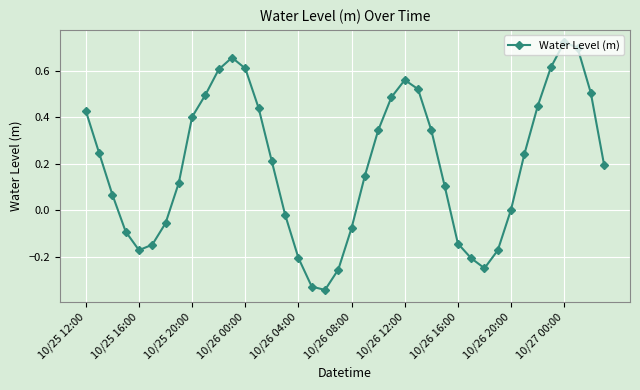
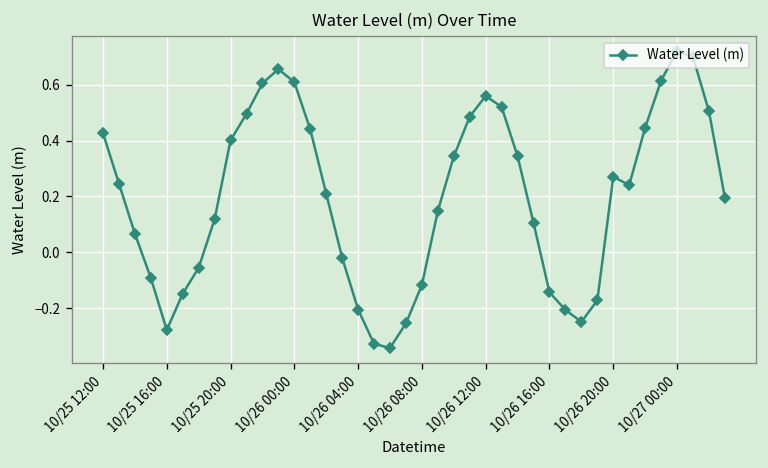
  {
    "10/25 12:00": 0.43,
-   "10/25 16:00": -0.17,
+   "10/25 16:00": -0.28,
    "10/25 20:00": 0.40,
    "10/26 00:00": 0.61,
    "10/26 04:00": -0.21,
-   "10/26 08:00": -0.08,
+   "10/26 08:00": -0.12,
    "10/26 12:00": 0.56,
    "10/26 16:00": -0.14,
-   "10/26 20:00": 0.00
+   "10/26 20:00": 0.27
  }
